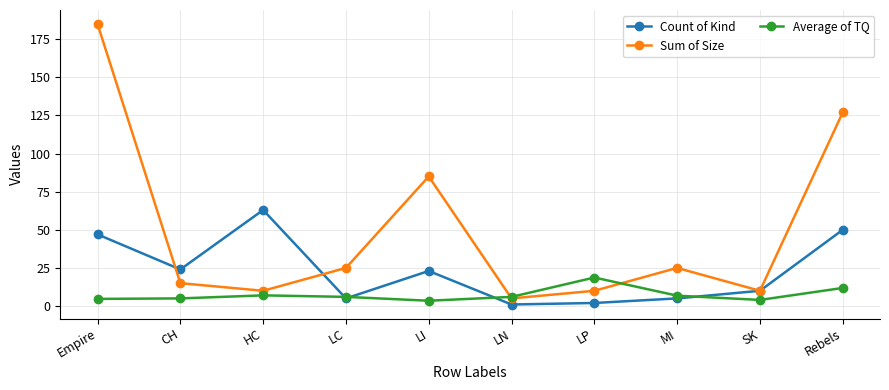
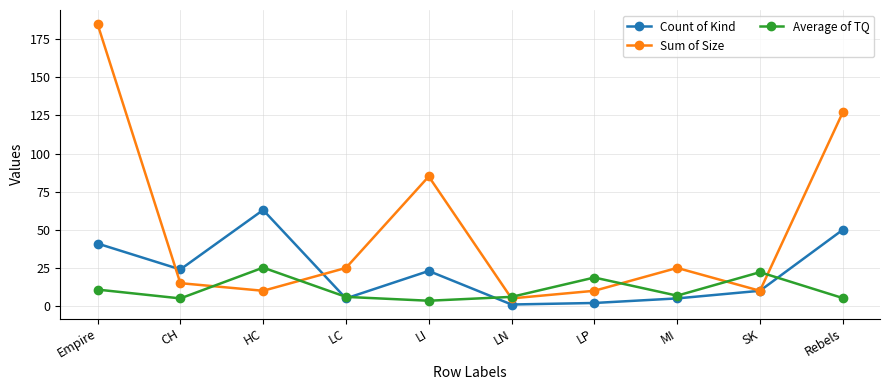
  {
    "Count of Kind": {
-     "Empire": 47,
+     "Empire": 41,
      "CH": 24,
      "HC": 63,
      "LI": 23,
      "LN": 1,
      "LP": 2,
      "MI": 5,
      "Rebels": 50
    },
    "Sum of Size": {
      "Empire": 185,
      "CH": 15,
      "HC": 10,
      "LC": 25,
      "LI": 85,
      "LP": 10,
      "MI": 25,
      "Rebels": 127
    },
    "Average of TQ": {
-     "Empire": 5,
+     "Empire": 11,
      "CH": 5,
-     "HC": 7,
+     "HC": 25,
      "LI": 3,
      "LP": 19,
      "MI": 7,
-     "SK": 4,
-     "Rebels": 12
+     "SK": 22,
+     "Rebels": 5
    }
  }
